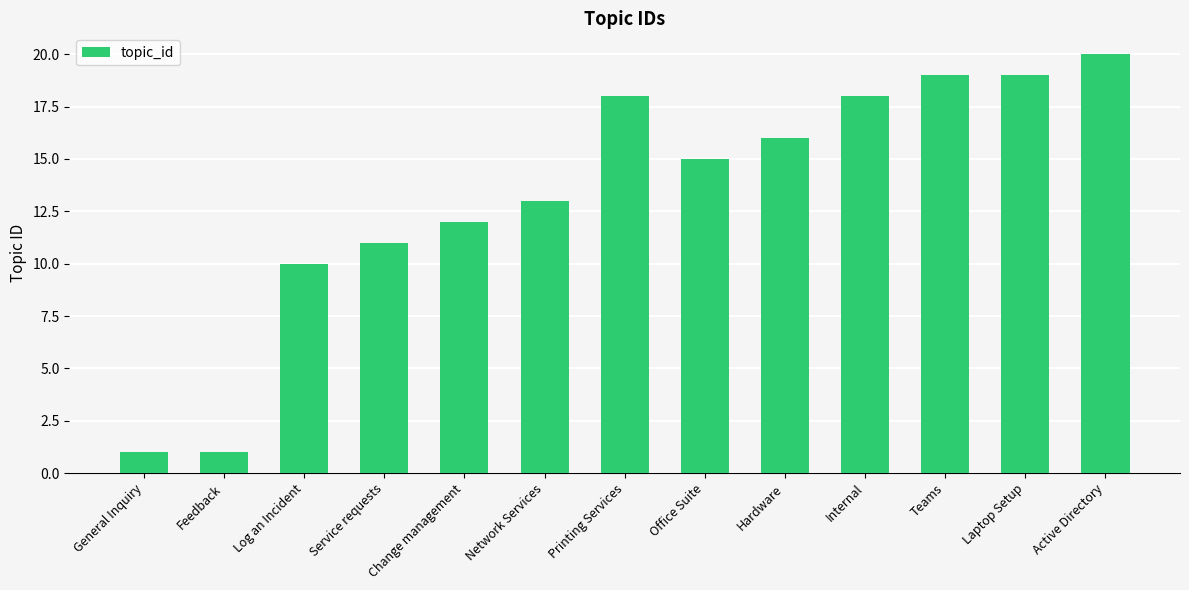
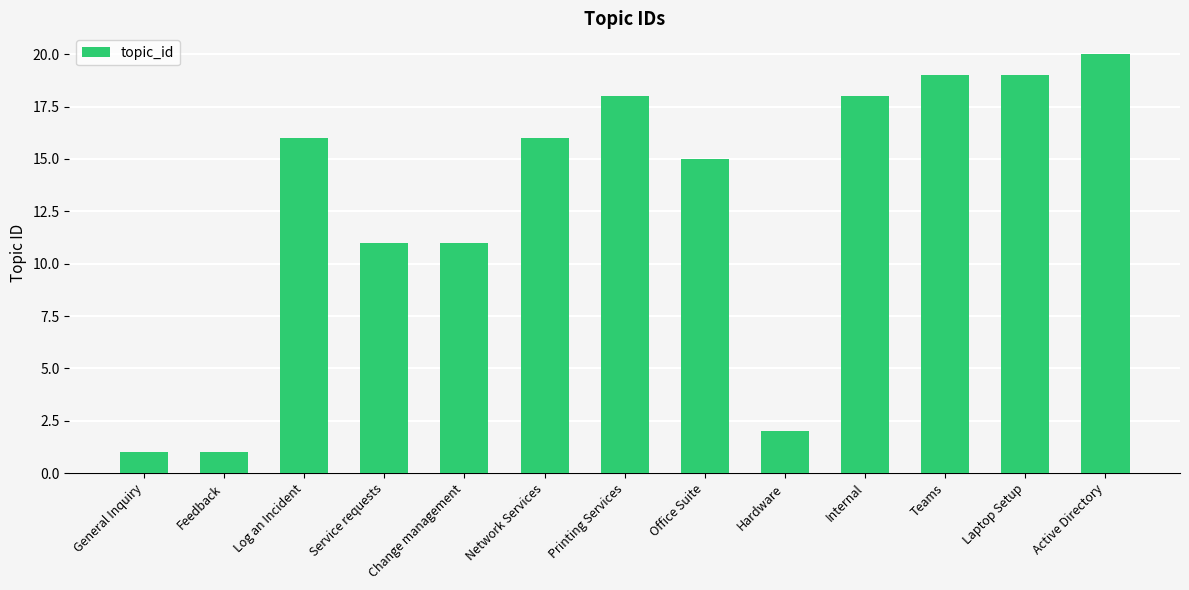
  {
    "General Inquiry": 1,
    "Feedback": 1,
-   "Log an Incident": 10,
+   "Log an Incident": 16,
    "Service requests": 11,
-   "Change management": 12,
-   "Network Services": 13,
+   "Change management": 11,
+   "Network Services": 16,
    "Printing Services": 18,
    "Office Suite": 15,
-   "Hardware": 16,
+   "Hardware": 2,
    "Internal": 18,
    "Teams": 19,
    "Laptop Setup": 19,
    "Active Directory": 20
  }
